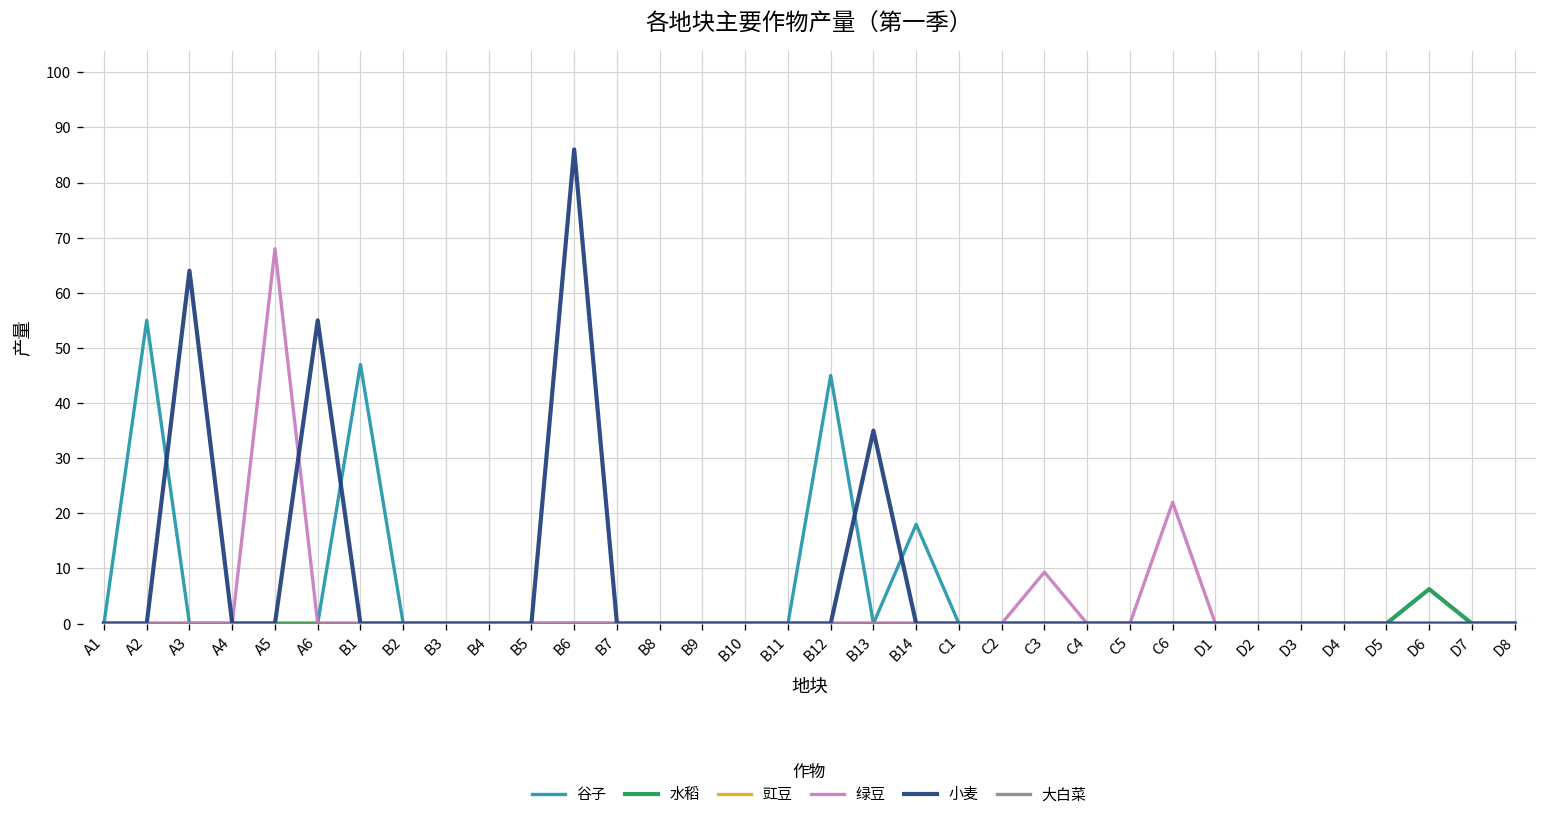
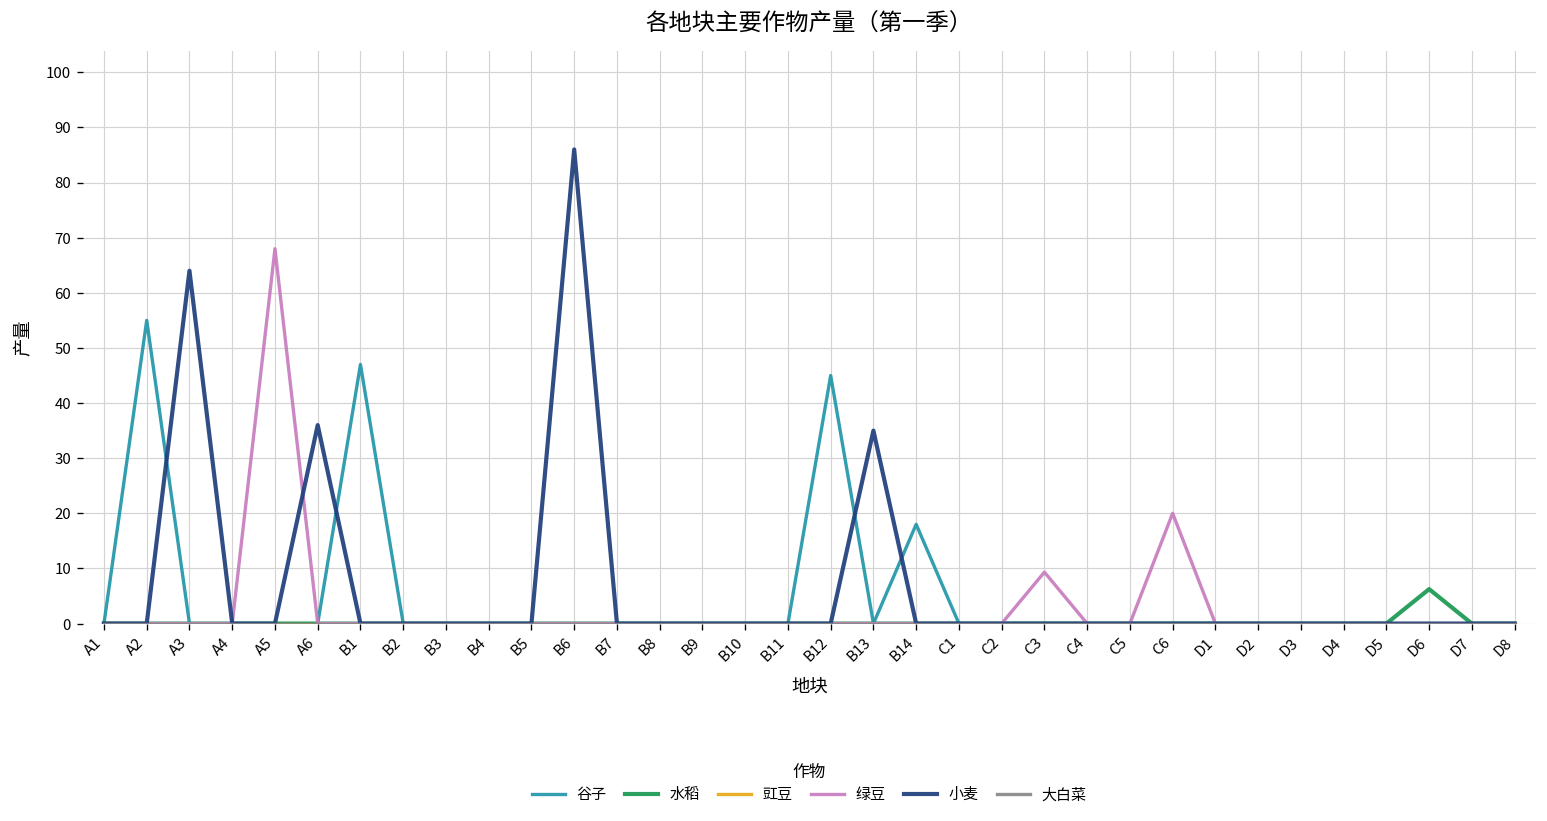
  {
    "谷子": {
      "A2": 55,
      "B1": 47,
      "B12": 45,
      "B14": 18
    },
    "水稻": {
      "D6": 6
    },
    "绿豆": {
      "A5": 68,
      "C3": 9,
-     "C6": 22
+     "C6": 20
    },
    "小麦": {
      "A3": 64,
-     "A6": 55,
+     "A6": 36,
      "B6": 86,
      "B13": 35
    }
  }
